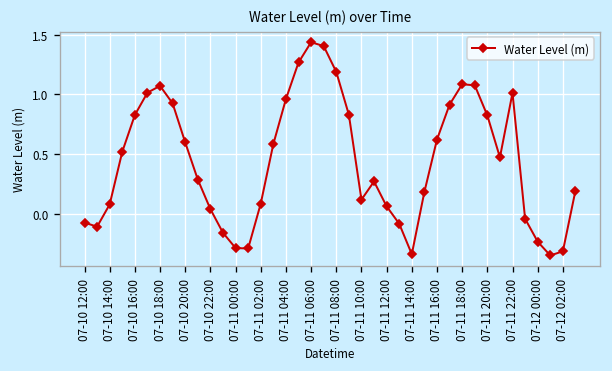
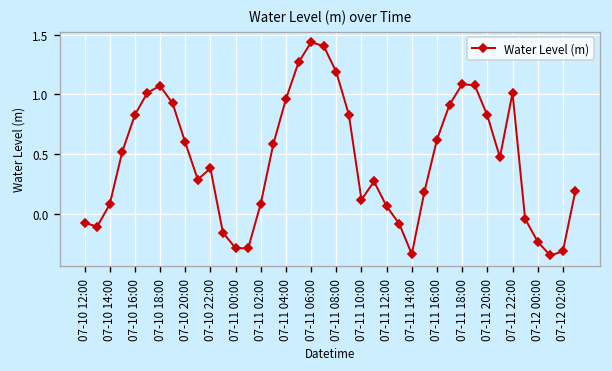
  {
    "07-10 12:00": -0.1,
    "07-10 14:00": 0.1,
    "07-10 16:00": 0.8,
    "07-10 18:00": 1.1,
    "07-10 20:00": 0.6,
-   "07-10 22:00": 0.0,
+   "07-10 22:00": 0.4,
    "07-11 00:00": -0.3,
    "07-11 02:00": 0.1,
    "07-11 04:00": 1.0,
    "07-11 06:00": 1.4,
    "07-11 08:00": 1.2,
    "07-11 10:00": 0.1,
    "07-11 12:00": 0.1,
    "07-11 14:00": -0.3,
    "07-11 16:00": 0.6,
    "07-11 18:00": 1.1,
    "07-11 20:00": 0.8,
    "07-11 22:00": 1.0,
    "07-12 00:00": -0.2,
    "07-12 02:00": -0.3
  }
